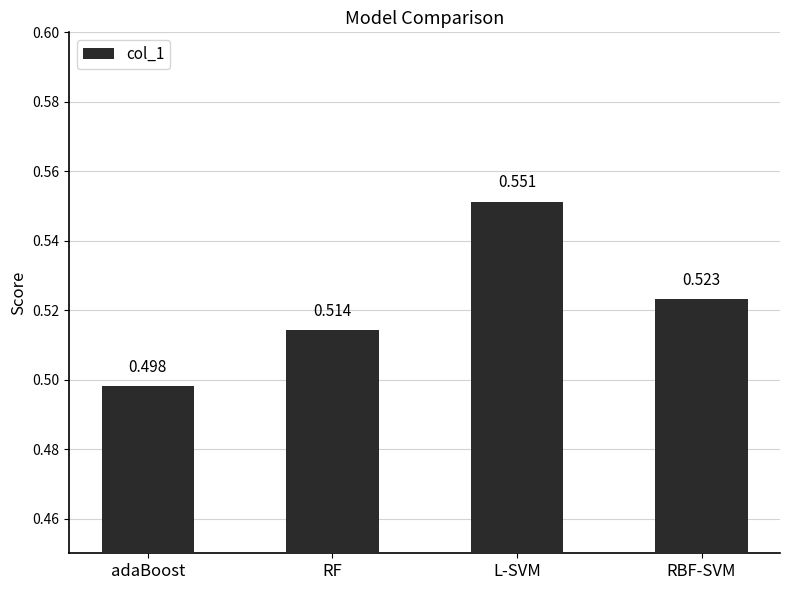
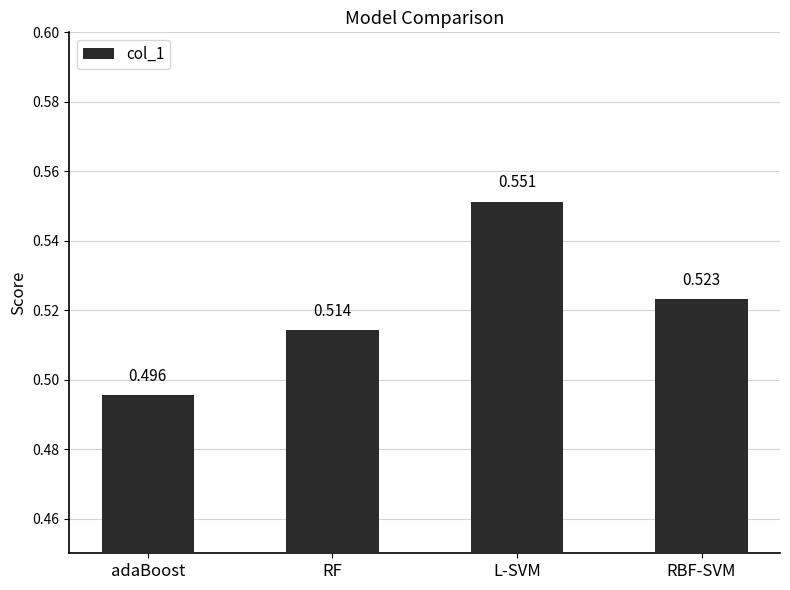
  {
-   "adaBoost": 0.498,
+   "adaBoost": 0.496,
    "RF": 0.514,
    "L-SVM": 0.551,
    "RBF-SVM": 0.523
  }
